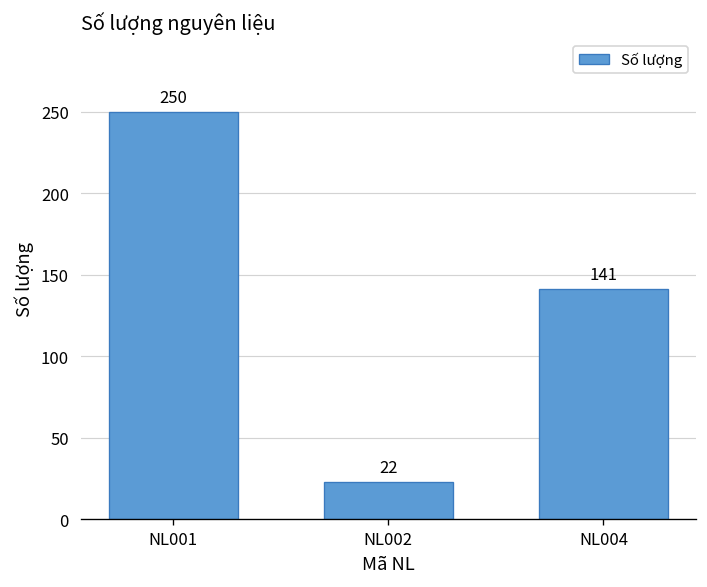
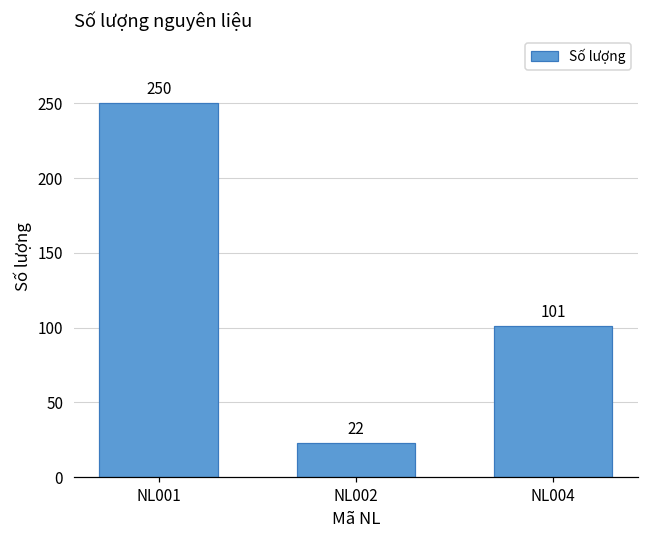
  {
    "NL001": 250,
-   "NL004": 141
+   "NL004": 101
  }
